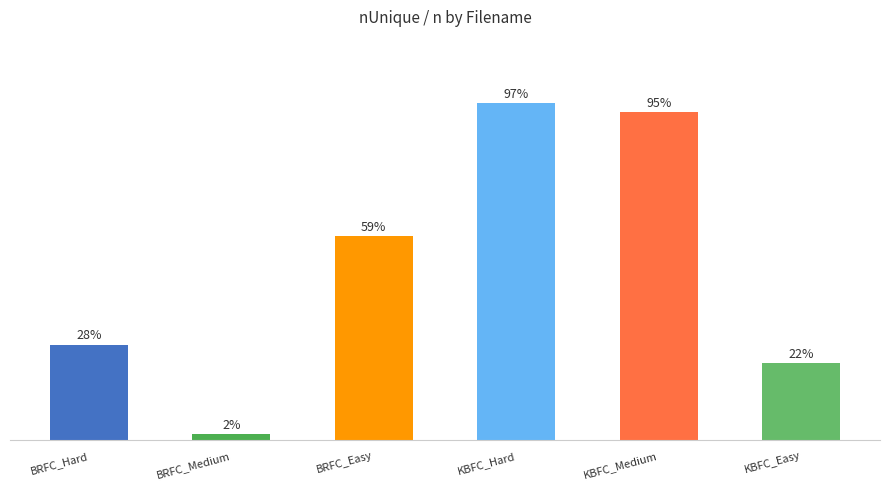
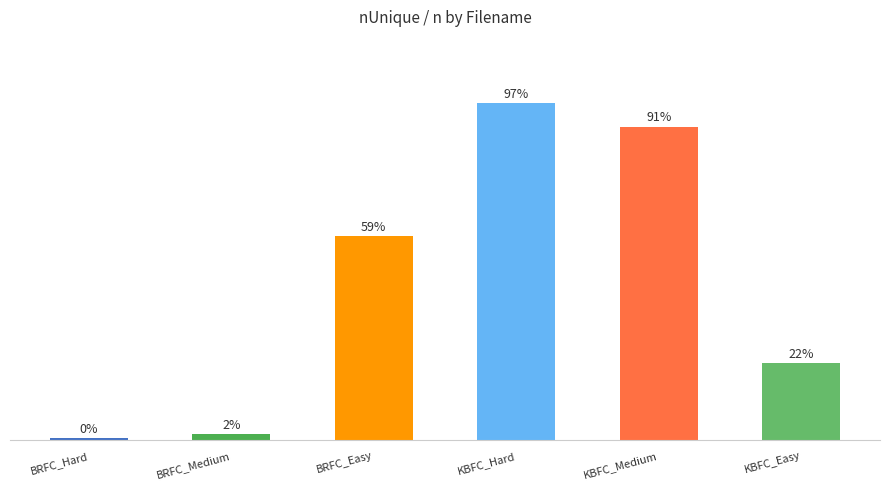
  {
-   "BRFC_Hard": "28%",
+   "BRFC_Hard": "0%",
    "BRFC_Medium": "2%",
    "BRFC_Easy": "59%",
    "KBFC_Hard": "97%",
-   "KBFC_Medium": "95%",
+   "KBFC_Medium": "91%",
    "KBFC_Easy": "22%"
  }
